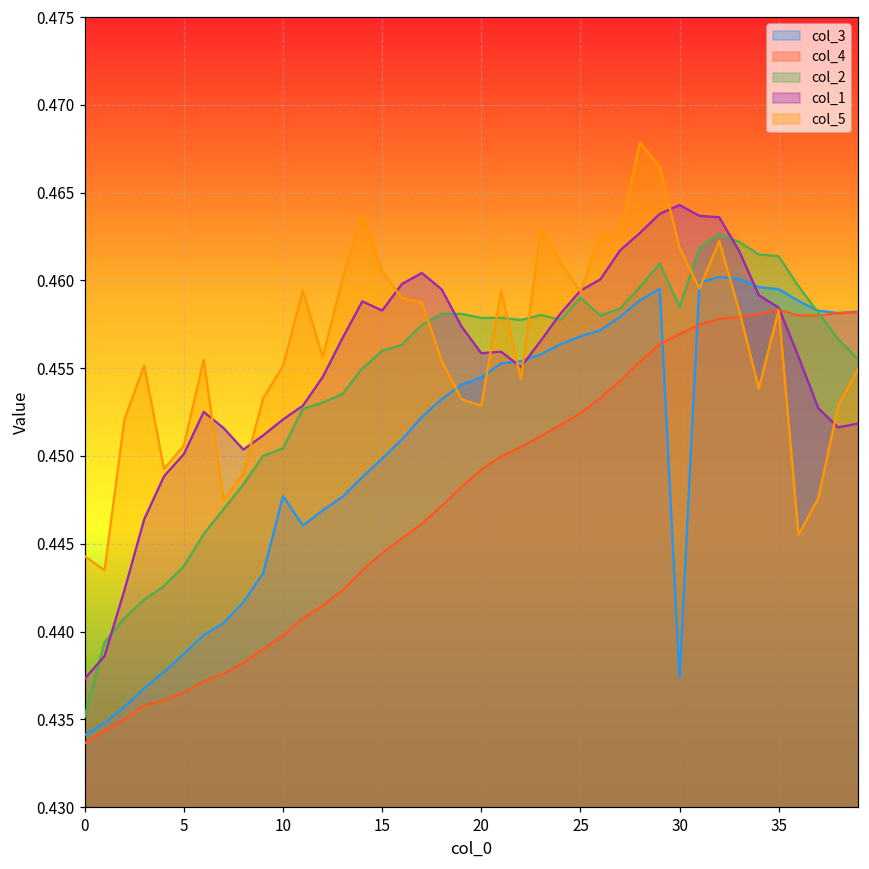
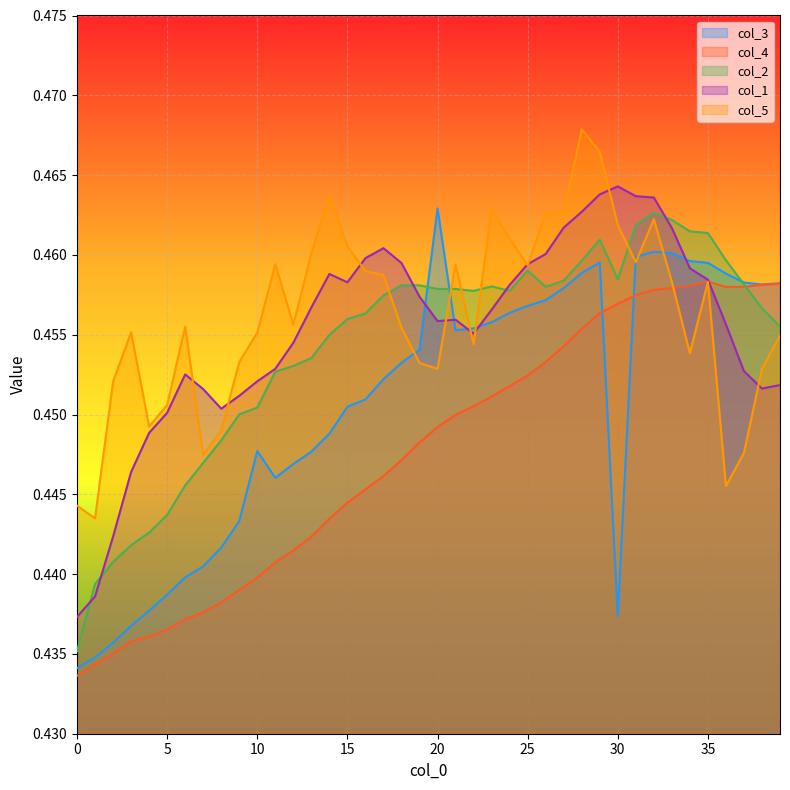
  {
    "col_3": {
      "0": 0.4341,
      "5": 0.4387,
      "10": 0.4477,
-     "15": 0.4498,
-     "20": 0.4545,
+     "15": 0.4505,
+     "20": 0.4629,
      "25": 0.4568,
      "30": 0.4374,
      "35": 0.4595
    },
    "col_2": {
      "0": 0.4352,
      "5": 0.4437,
      "10": 0.4504,
      "15": 0.4560,
      "20": 0.4579,
      "25": 0.4590,
      "30": 0.4585,
      "35": 0.4614
    },
    "col_1": {
      "0": 0.4373,
      "5": 0.4501,
      "10": 0.4521,
      "15": 0.4583,
      "20": 0.4559,
      "30": 0.4643
    }
  }
